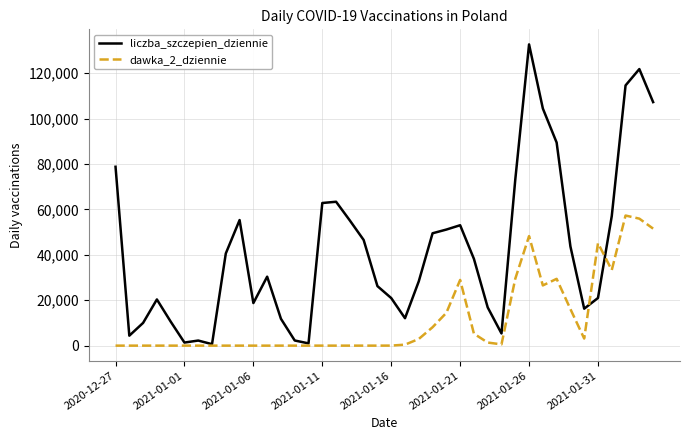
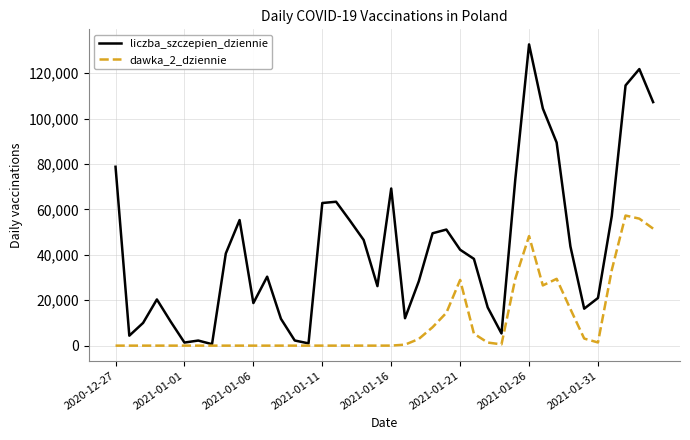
  {
    "liczba_szczepien_dziennie": {
      "2020-12-27": "79,000",
      "2021-01-01": "1,000",
      "2021-01-06": "19,000",
      "2021-01-11": "63,000",
-     "2021-01-16": "21,000",
-     "2021-01-21": "53,000",
+     "2021-01-16": "69,000",
+     "2021-01-21": "42,000",
      "2021-01-26": "133,000",
      "2021-01-31": "21,000"
    },
    "dawka_2_dziennie": {
      "2020-12-27": "0",
      "2021-01-01": "0",
      "2021-01-06": "0",
      "2021-01-11": "0",
      "2021-01-16": "0",
      "2021-01-21": "29,000",
      "2021-01-26": "48,000",
-     "2021-01-31": "45,000"
+     "2021-01-31": "1,000"
    }
  }
